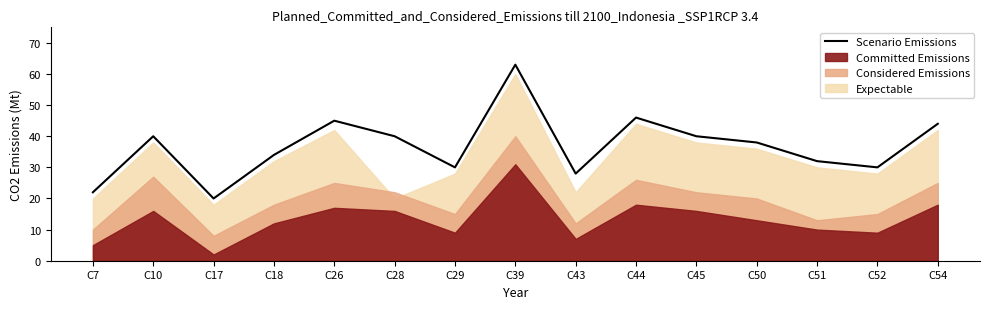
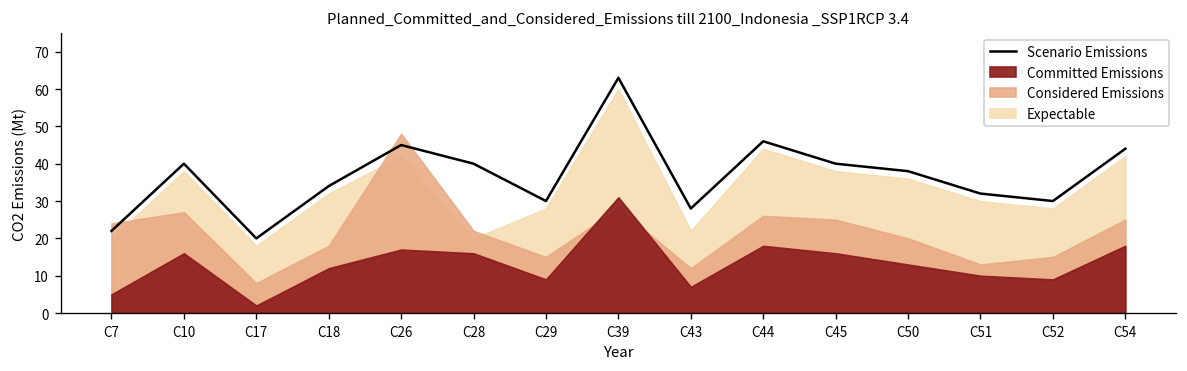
  {
    "Scenario Emissions": {
      "C7": 22,
      "C10": 40,
      "C17": 20,
      "C18": 34,
      "C26": 45,
      "C28": 40,
      "C29": 30,
      "C39": 63,
      "C43": 28,
      "C44": 46,
      "C45": 40,
      "C50": 38,
      "C51": 32,
      "C52": 30,
      "C54": 44
    },
    "Expectable": {
      "C7": 20,
      "C10": 38,
      "C17": 18,
      "C18": 32,
      "C26": 42,
      "C28": 20,
      "C29": 28,
      "C39": 60,
      "C43": 22,
      "C44": 44,
      "C45": 38,
      "C50": 36,
      "C51": 30,
      "C52": 28,
      "C54": 42
    },
    "Considered Emissions": {
-     "C7": 10,
+     "C7": 24,
      "C10": 27,
      "C17": 8,
      "C18": 18,
-     "C26": 25,
+     "C26": 48,
      "C28": 22,
      "C29": 15,
-     "C39": 40,
+     "C39": 28,
      "C43": 12,
      "C44": 26,
-     "C45": 22,
+     "C45": 25,
      "C50": 20,
      "C51": 13,
      "C52": 15,
      "C54": 25
    },
    "Committed Emissions": {
      "C7": 5,
      "C10": 16,
      "C17": 2,
      "C18": 12,
      "C26": 17,
      "C28": 16,
      "C29": 9,
      "C39": 31,
      "C43": 7,
      "C44": 18,
      "C45": 16,
      "C50": 13,
      "C51": 10,
      "C52": 9,
      "C54": 18
    }
  }
